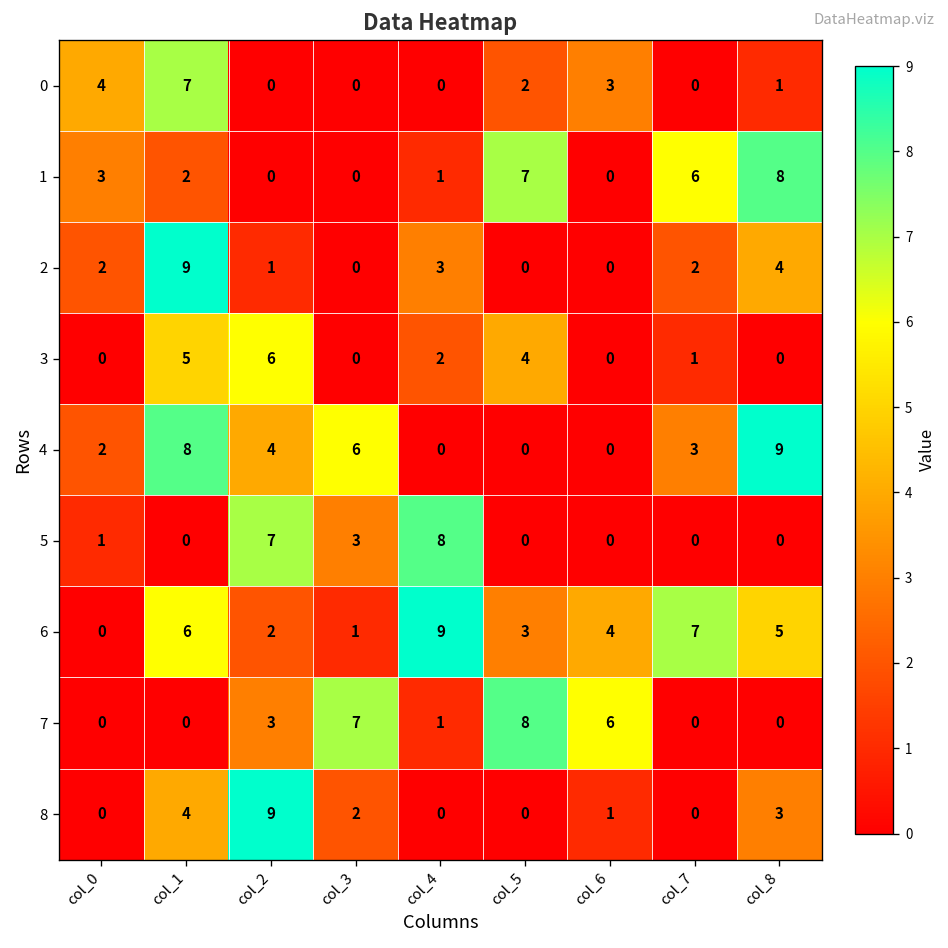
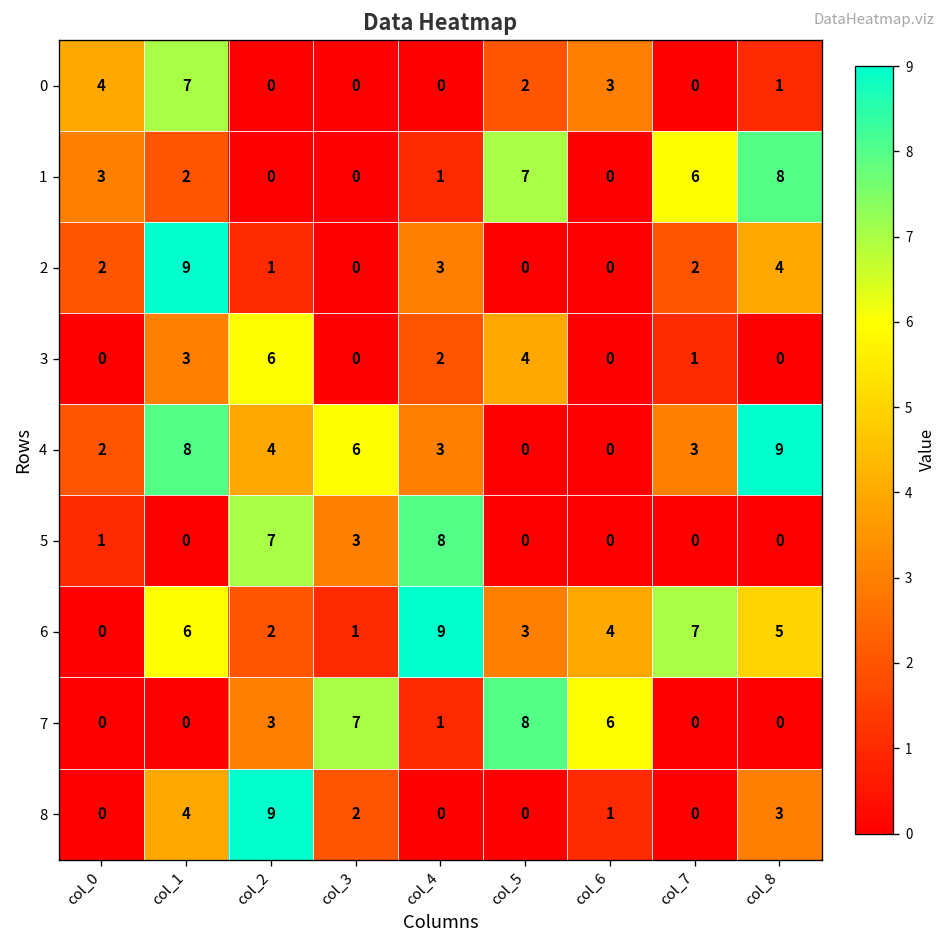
  {
    "0": {
      "col_0": 4,
      "col_1": 7,
      "col_2": 0,
      "col_3": 0,
      "col_4": 0,
      "col_5": 2,
      "col_6": 3,
      "col_7": 0,
      "col_8": 1
    },
    "1": {
      "col_0": 3,
      "col_1": 2,
      "col_2": 0,
      "col_3": 0,
      "col_4": 1,
      "col_5": 7,
      "col_6": 0,
      "col_7": 6,
      "col_8": 8
    },
    "2": {
      "col_0": 2,
      "col_1": 9,
      "col_2": 1,
      "col_3": 0,
      "col_4": 3,
      "col_5": 0,
      "col_6": 0,
      "col_7": 2,
      "col_8": 4
    },
    "3": {
      "col_0": 0,
-     "col_1": 5,
+     "col_1": 3,
      "col_2": 6,
      "col_3": 0,
      "col_4": 2,
      "col_5": 4,
      "col_6": 0,
      "col_7": 1,
      "col_8": 0
    },
    "4": {
      "col_0": 2,
      "col_1": 8,
      "col_2": 4,
      "col_3": 6,
-     "col_4": 0,
+     "col_4": 3,
      "col_5": 0,
      "col_6": 0,
      "col_7": 3,
      "col_8": 9
    },
    "5": {
      "col_0": 1,
      "col_1": 0,
      "col_2": 7,
      "col_3": 3,
      "col_4": 8,
      "col_5": 0,
      "col_6": 0,
      "col_7": 0,
      "col_8": 0
    },
    "6": {
      "col_0": 0,
      "col_1": 6,
      "col_2": 2,
      "col_3": 1,
      "col_4": 9,
      "col_5": 3,
      "col_6": 4,
      "col_7": 7,
      "col_8": 5
    },
    "7": {
      "col_0": 0,
      "col_1": 0,
      "col_2": 3,
      "col_3": 7,
      "col_4": 1,
      "col_5": 8,
      "col_6": 6,
      "col_7": 0,
      "col_8": 0
    },
    "8": {
      "col_0": 0,
      "col_1": 4,
      "col_2": 9,
      "col_3": 2,
      "col_4": 0,
      "col_5": 0,
      "col_6": 1,
      "col_7": 0,
      "col_8": 3
    }
  }
